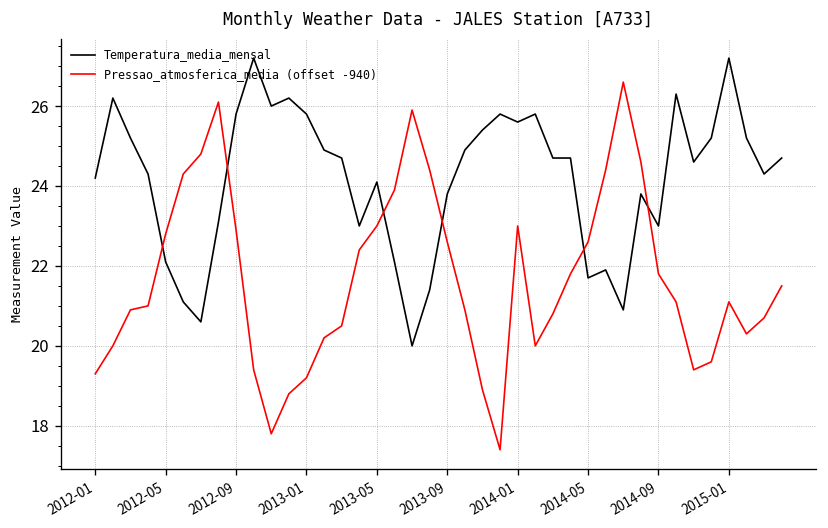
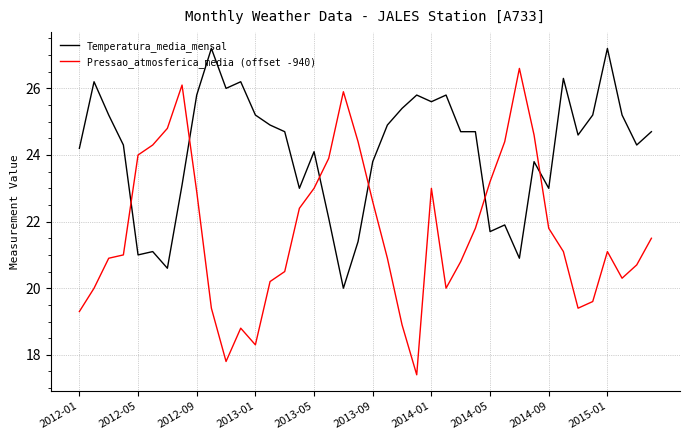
  {
    "Temperatura_media_mensal": {
      "2012-01": 24.2,
-     "2012-05": 22.1,
+     "2012-05": 21.0,
      "2012-09": 25.8,
-     "2013-01": 25.8,
+     "2013-01": 25.2,
      "2013-05": 24.1,
      "2013-09": 23.8,
      "2014-01": 25.6,
      "2014-05": 21.7,
      "2014-09": 23.0,
      "2015-01": 27.2
    },
    "Pressao_atmosferica_media (offset -940)": {
      "2012-01": 19.3,
-     "2012-05": 22.8,
+     "2012-05": 24.0,
      "2012-09": 22.9,
-     "2013-01": 19.2,
+     "2013-01": 18.3,
      "2013-05": 23.0,
      "2013-09": 22.6,
      "2014-01": 23.0,
-     "2014-05": 22.6,
+     "2014-05": 23.2,
      "2014-09": 21.8,
      "2015-01": 21.1
    }
  }
